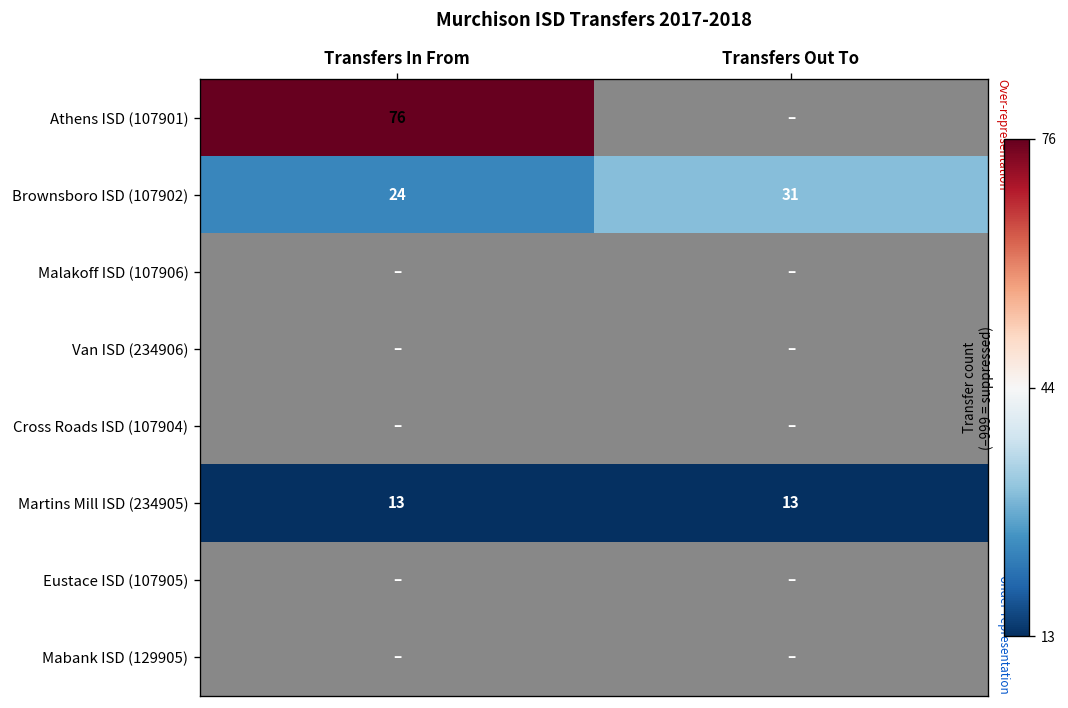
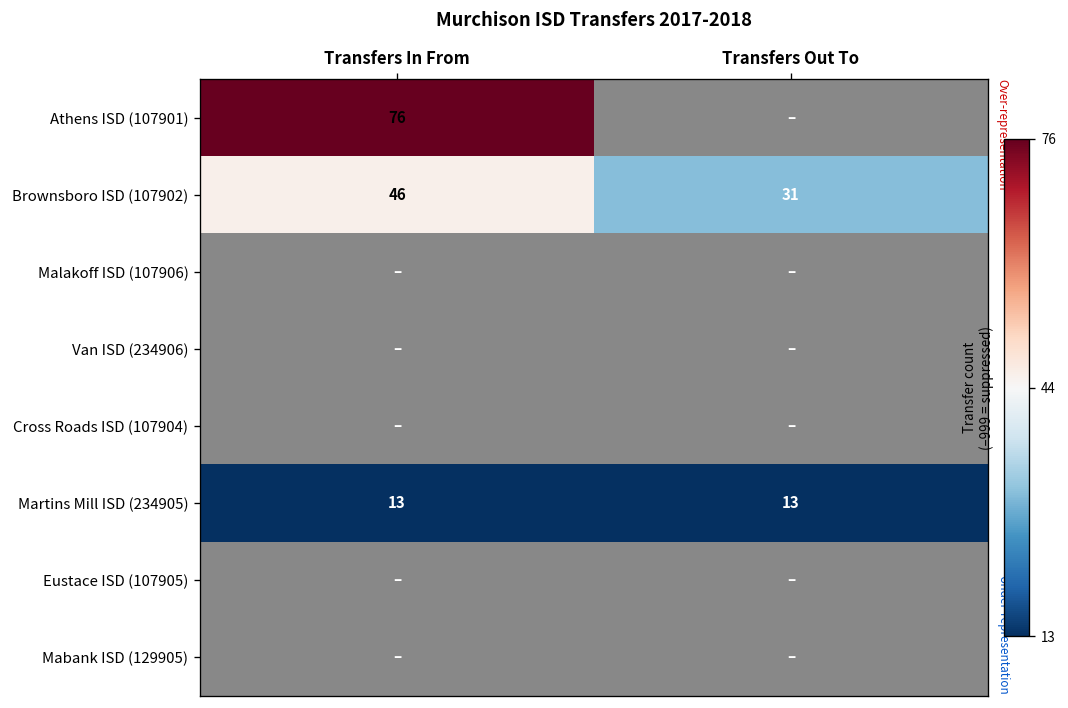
  {
    "Athens ISD (107901)": {
      "Transfers In From": 76
    },
    "Brownsboro ISD (107902)": {
-     "Transfers In From": 24,
+     "Transfers In From": 46,
      "Transfers Out To": 31
    },
    "Martins Mill ISD (234905)": {
      "Transfers In From": 13,
      "Transfers Out To": 13
    }
  }
